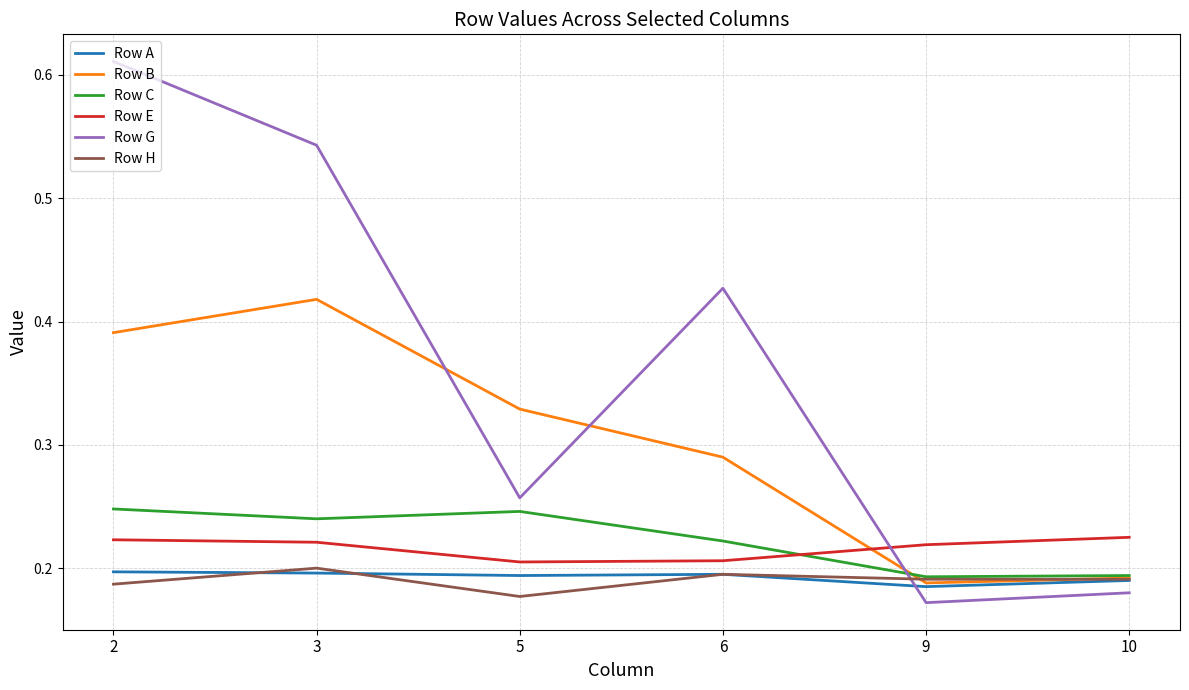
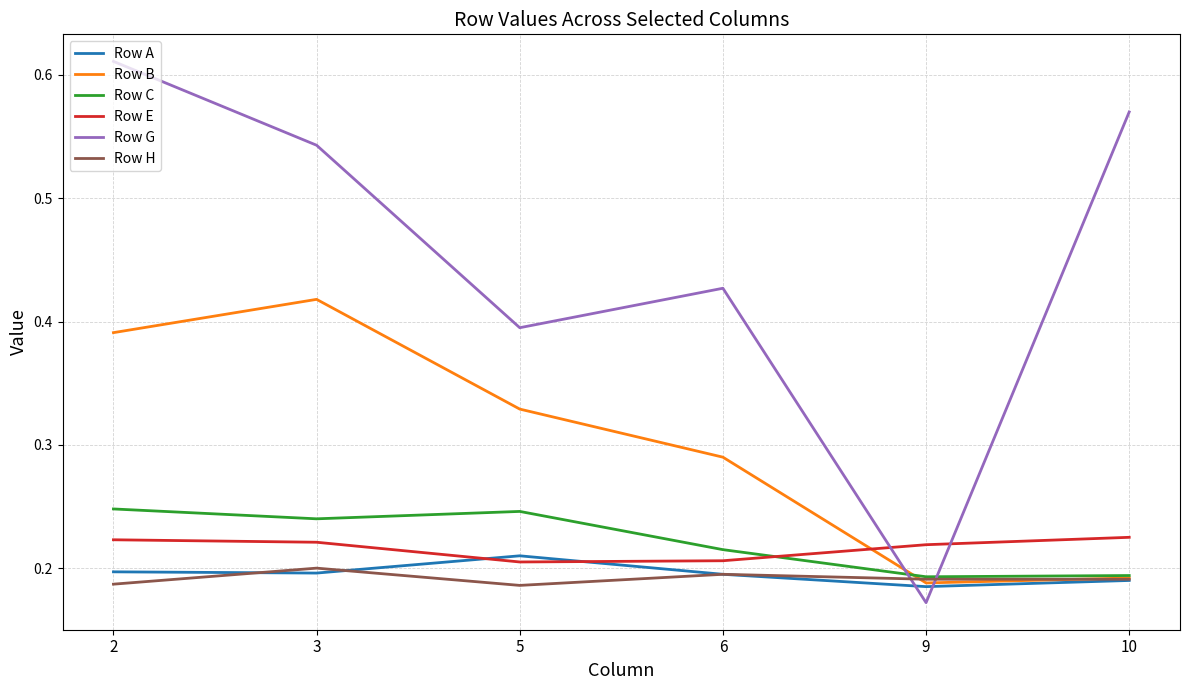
  {
    "Row A": {
      "2": 0.197,
      "3": 0.196,
-     "5": 0.194,
+     "5": 0.210,
      "9": 0.185
    },
    "Row B": {
      "2": 0.391,
      "3": 0.418,
      "5": 0.329,
      "6": 0.290,
      "9": 0.188
    },
    "Row C": {
      "2": 0.248,
      "3": 0.240,
      "5": 0.246,
-     "6": 0.222
+     "6": 0.215
    },
    "Row E": {
      "2": 0.223,
      "3": 0.221,
      "5": 0.205,
      "6": 0.206,
      "9": 0.219,
      "10": 0.225
    },
    "Row G": {
      "3": 0.543,
-     "5": 0.257,
+     "5": 0.395,
      "6": 0.427,
      "9": 0.172,
-     "10": 0.18
+     "10": 0.57
    },
    "Row H": {
      "2": 0.187,
      "3": 0.200,
-     "5": 0.177
+     "5": 0.186
    }
  }
